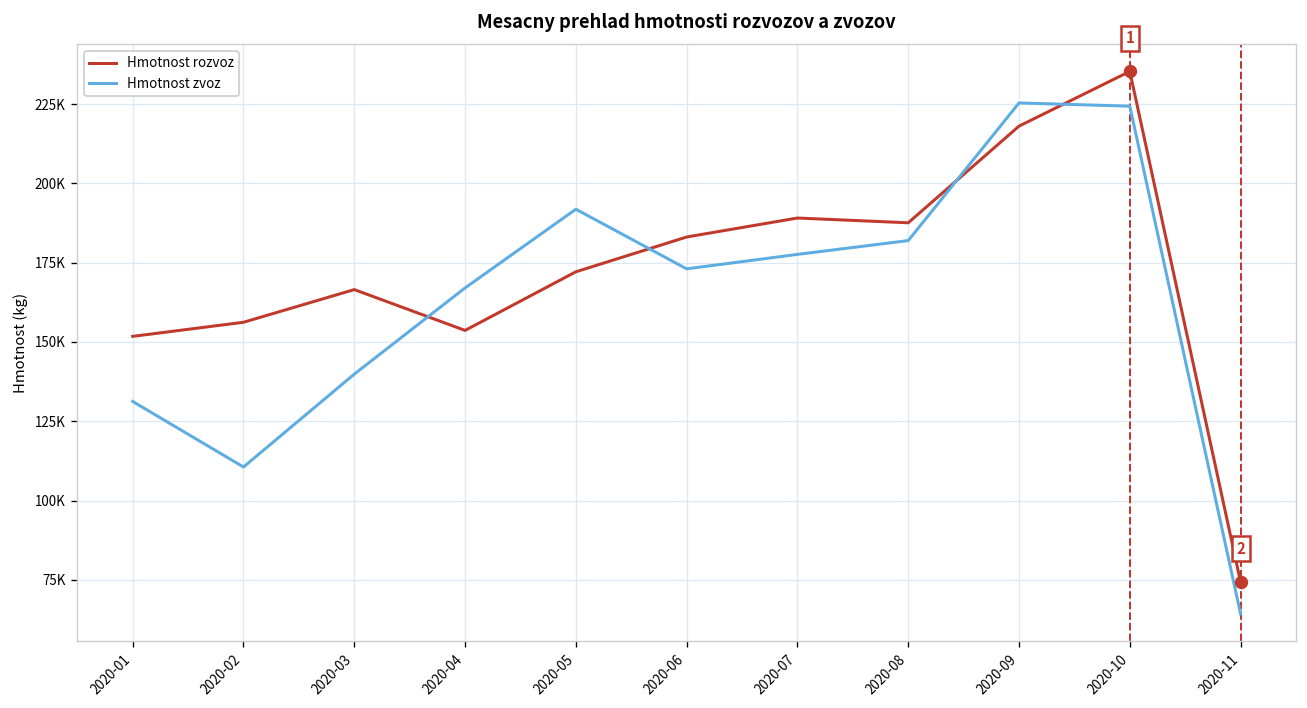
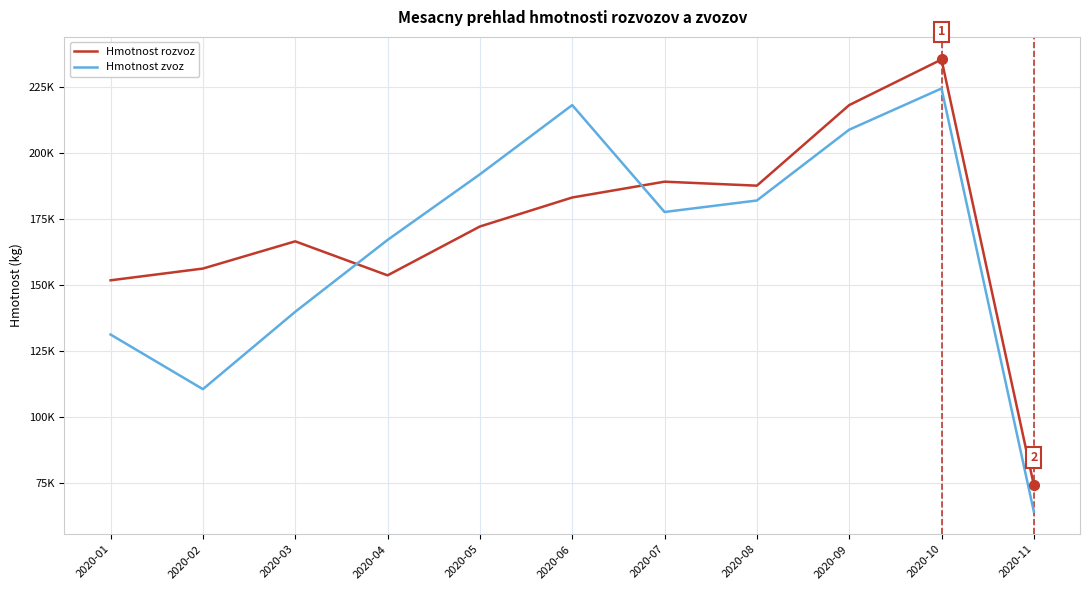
  {
    "Hmotnost zvoz": {
      "2020-01": 131000,
      "2020-02": 111000,
      "2020-03": 140000,
      "2020-04": 167000,
      "2020-05": 192000,
-     "2020-06": 173000,
+     "2020-06": 218000,
      "2020-07": 178000,
      "2020-08": 182000,
-     "2020-09": 225000,
+     "2020-09": 209000,
      "2020-10": 224000,
      "2020-11": 64000
    }
  }
